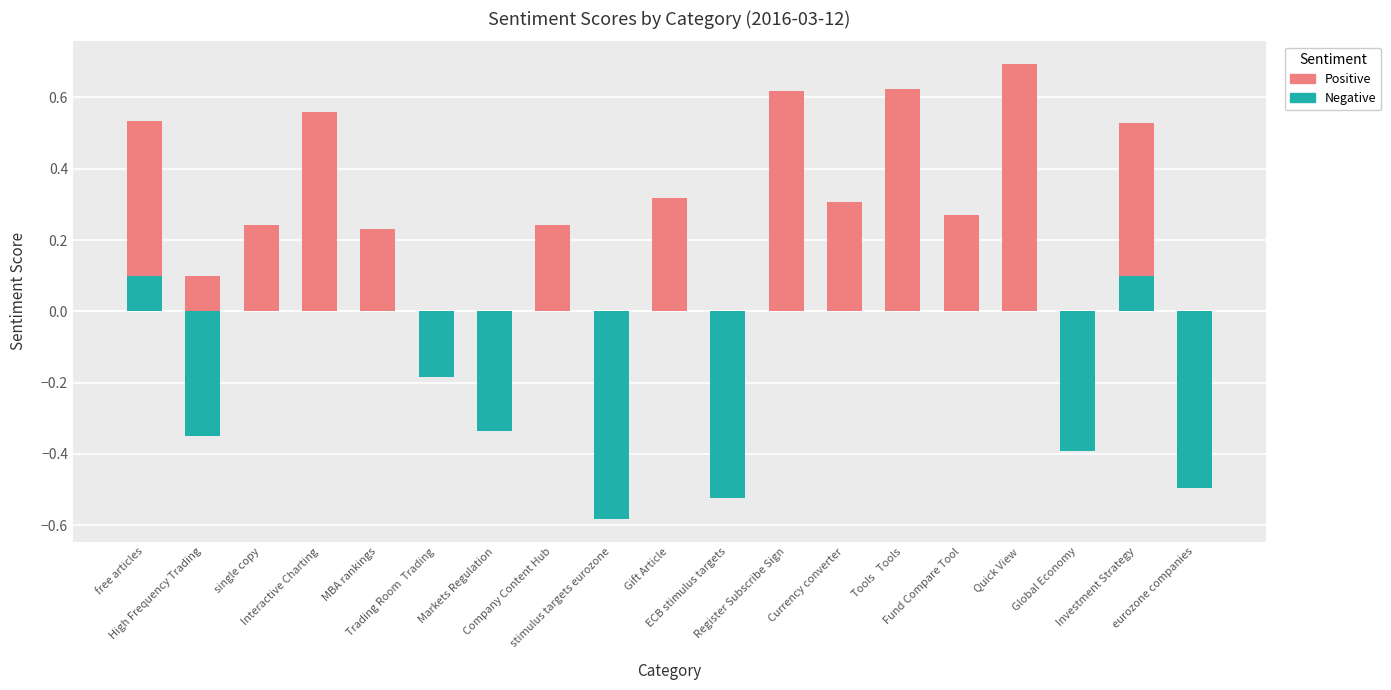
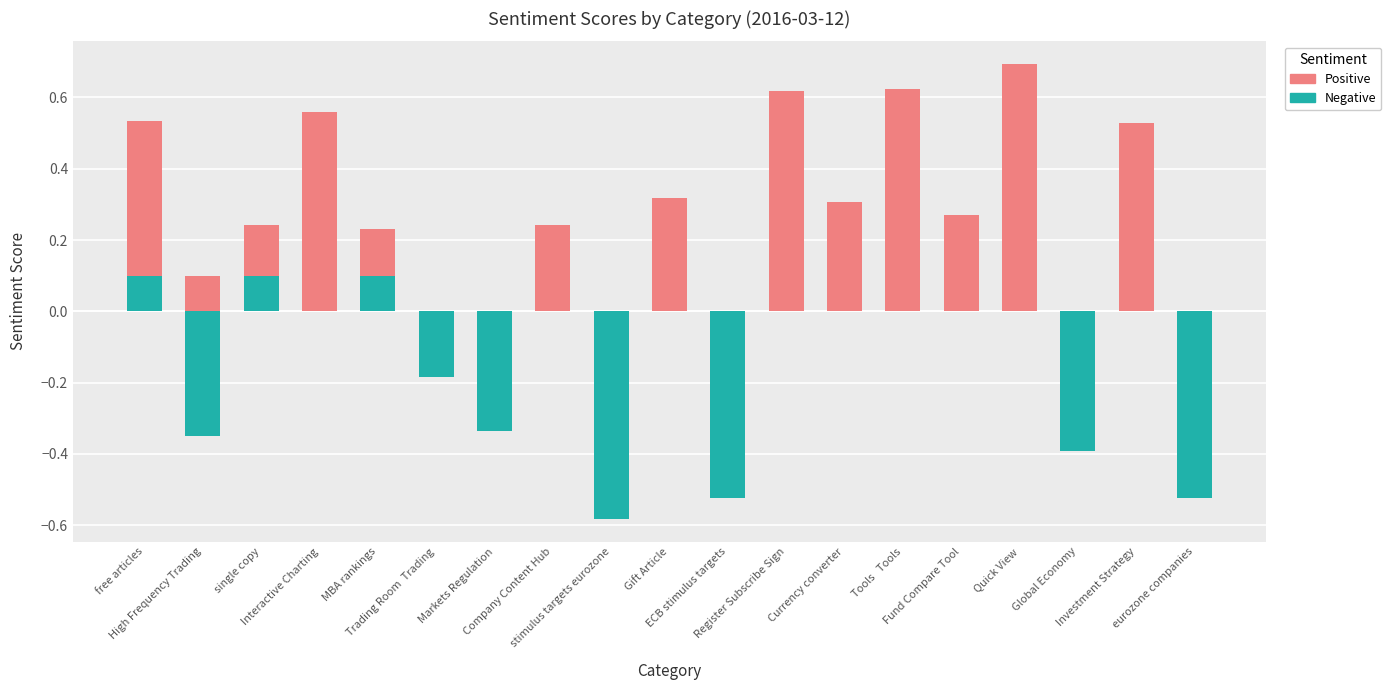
  {
    "Positive": {
      "free articles": 0.53,
      "High Frequency Trading": 0.10,
      "single copy": 0.24,
      "Interactive Charting": 0.56,
      "MBA rankings": 0.23,
      "Trading Room Trading": 0.00,
      "Markets Regulation": 0.00,
      "Company Content Hub": 0.24,
      "stimulus targets eurozone": 0.00,
      "Gift Article": 0.32,
      "ECB stimulus targets": 0.00,
      "Register Subscribe Sign": 0.62,
      "Currency converter": 0.31,
      "Tools Tools": 0.62,
      "Fund Compare Tool": 0.27,
      "Quick View": 0.69,
      "Global Economy": 0.00,
      "Investment Strategy": 0.53,
      "eurozone companies": 0.00
    },
    "Negative": {
      "High Frequency Trading": -0.35,
-     "single copy": 0.0,
+     "single copy": 0.1,
      "Interactive Charting": 0.00,
-     "MBA rankings": 0.0,
+     "MBA rankings": 0.1,
      "Trading Room Trading": -0.18,
      "Markets Regulation": -0.34,
      "Company Content Hub": 0.00,
      "stimulus targets eurozone": -0.58,
      "Gift Article": 0.00,
      "ECB stimulus targets": -0.52,
      "Register Subscribe Sign": 0.00,
      "Currency converter": 0.00,
      "Tools Tools": 0.00,
      "Fund Compare Tool": 0.00,
      "Quick View": 0.00,
      "Global Economy": -0.39,
-     "Investment Strategy": 0.1,
-     "eurozone companies": -0.50
+     "Investment Strategy": 0.0,
+     "eurozone companies": -0.52
    }
  }
